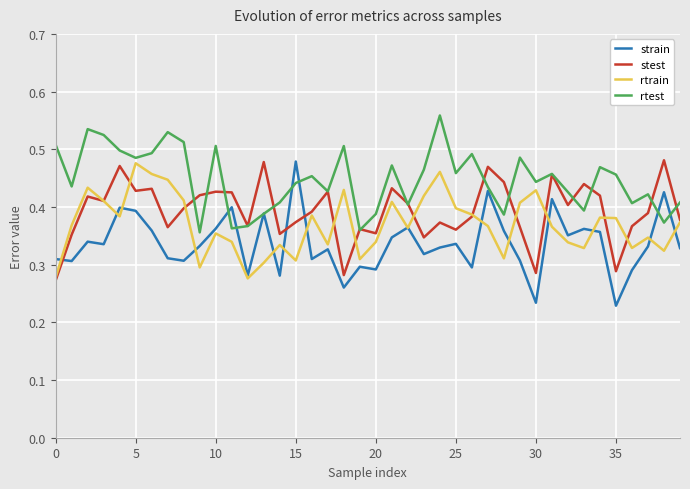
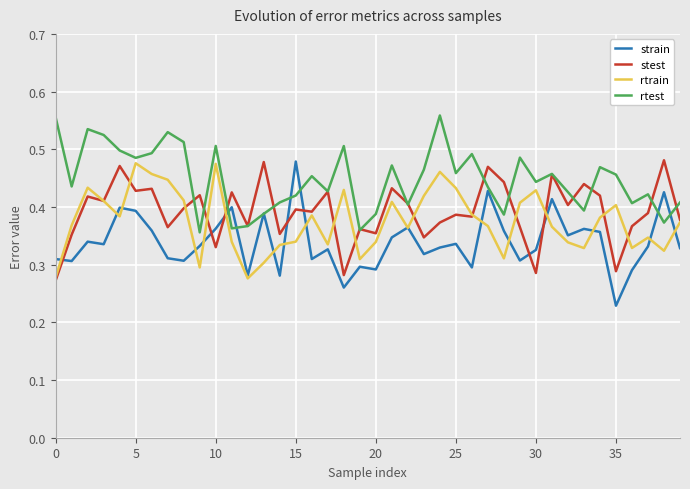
  {
    "strain": {
      "0": 0.31,
      "5": 0.39,
      "10": 0.36,
      "15": 0.48,
      "20": 0.29,
      "25": 0.34,
-     "30": 0.23,
+     "30": 0.33,
      "35": 0.23
    },
    "stest": {
      "0": 0.27,
      "5": 0.43,
-     "10": 0.43,
-     "15": 0.37,
+     "10": 0.33,
+     "15": 0.40,
      "20": 0.35,
-     "25": 0.36,
+     "25": 0.39,
      "30": 0.29,
      "35": 0.29
    },
    "rtrain": {
      "0": 0.28,
      "5": 0.48,
-     "10": 0.35,
-     "15": 0.31,
+     "10": 0.47,
+     "15": 0.34,
      "20": 0.34,
-     "25": 0.40,
+     "25": 0.43,
      "30": 0.43,
-     "35": 0.38
+     "35": 0.40
    },
    "rtest": {
-     "0": 0.51,
+     "0": 0.56,
      "5": 0.49,
      "10": 0.51,
-     "15": 0.44,
+     "15": 0.42,
      "20": 0.39,
      "25": 0.46,
      "30": 0.44,
      "35": 0.46
    }
  }
